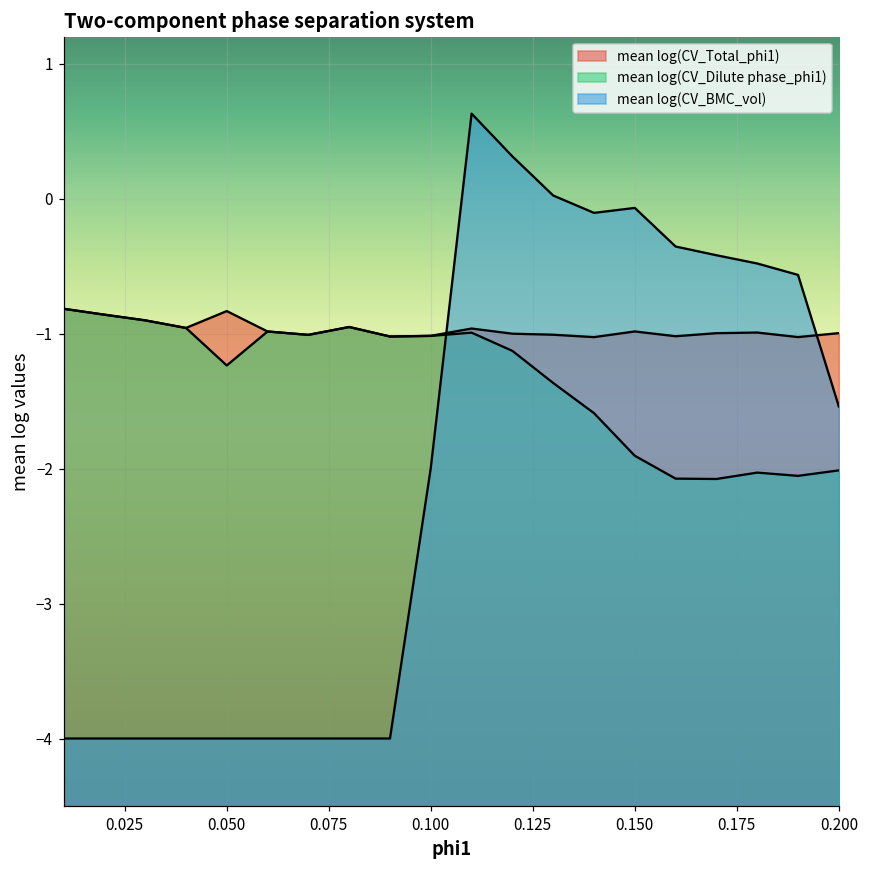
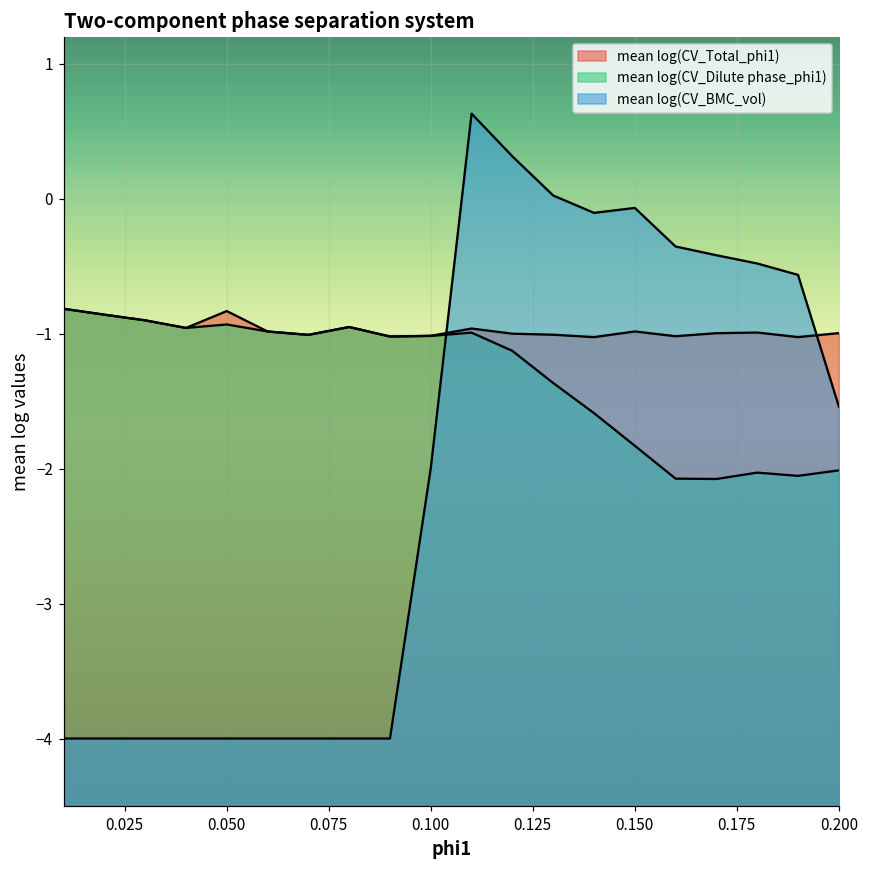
  {
    "mean log(CV_Total_phi1)": {
      "0.050": -0.83,
      "0.150": -0.98,
      "0.200": -1.00
    },
    "mean log(CV_Dilute phase_phi1)": {
-     "0.050": -1.24,
-     "0.150": -1.91,
+     "0.050": -0.93,
+     "0.150": -1.83,
      "0.200": -2.01
    },
    "mean log(CV_BMC_vol)": {
      "0.050": -4.00,
      "0.100": -2.00,
      "0.150": -0.07,
      "0.200": -1.54
    }
  }
